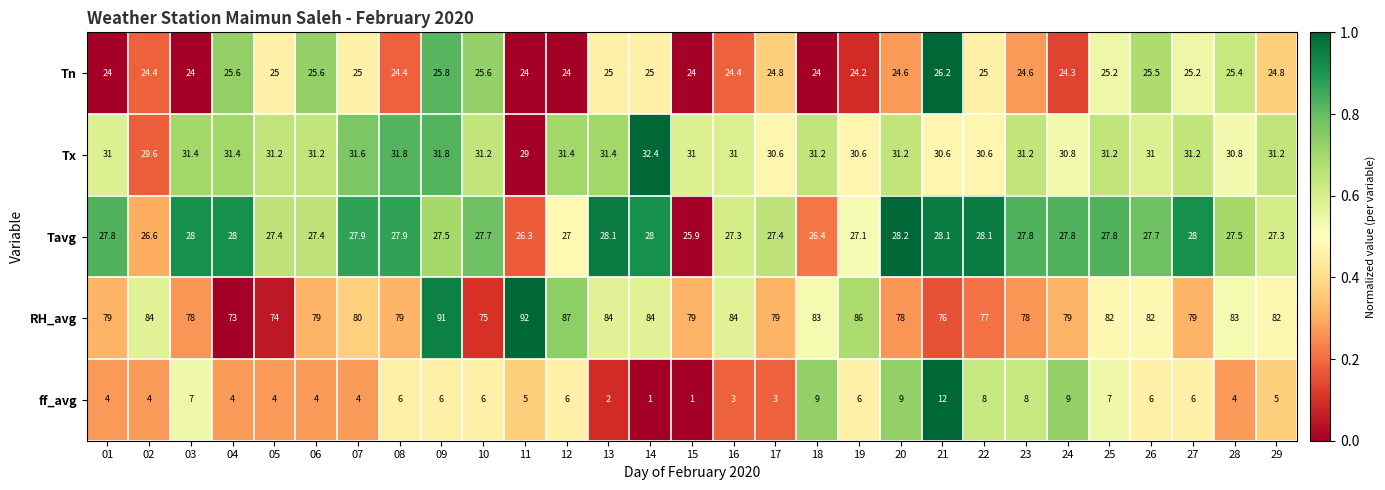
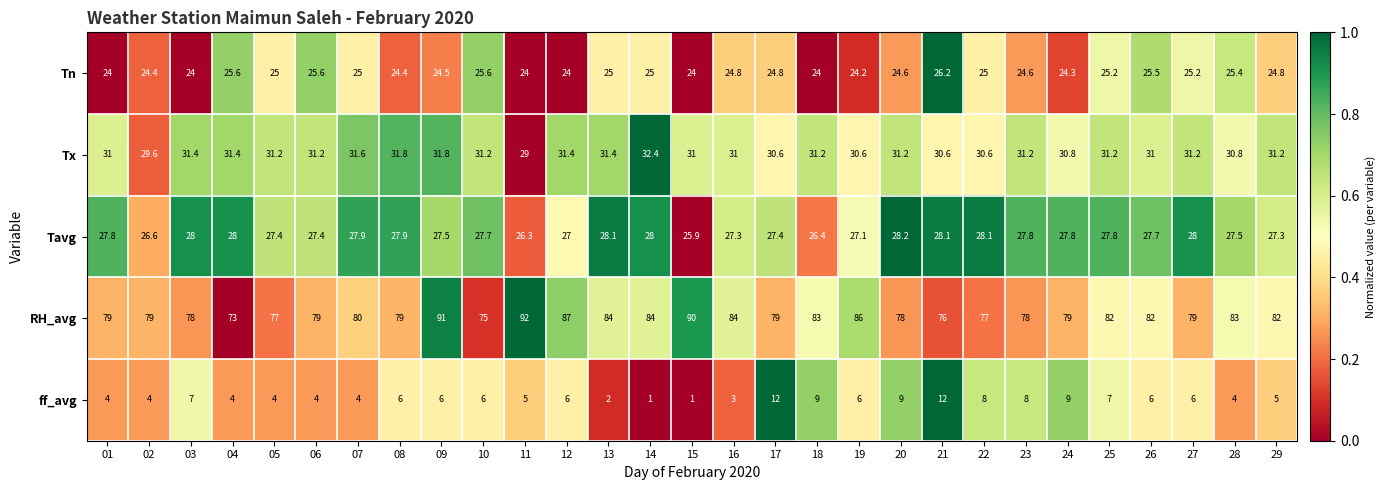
  {
    "Tn": {
      "01": 24,
      "02": 24.4,
      "03": 24,
      "04": 25.6,
      "05": 25,
      "06": 25.6,
      "07": 25,
      "08": 24.4,
-     "09": 25.8,
+     "09": 24.5,
      "10": 25.6,
      "11": 24,
      "12": 24,
      "13": 25,
      "14": 25,
      "15": 24,
-     "16": 24.4,
+     "16": 24.8,
      "17": 24.8,
      "18": 24,
      "19": 24.2,
      "20": 24.6,
      "21": 26.2,
      "22": 25,
      "23": 24.6,
      "24": 24.3,
      "25": 25.2,
      "26": 25.5,
      "27": 25.2,
      "28": 25.4,
      "29": 24.8
    },
    "Tx": {
      "01": 31,
      "02": 29.6,
      "03": 31.4,
      "04": 31.4,
      "05": 31.2,
      "06": 31.2,
      "07": 31.6,
      "08": 31.8,
      "09": 31.8,
      "10": 31.2,
      "11": 29,
      "12": 31.4,
      "13": 31.4,
      "14": 32.4,
      "15": 31,
      "16": 31,
      "17": 30.6,
      "18": 31.2,
      "19": 30.6,
      "20": 31.2,
      "21": 30.6,
      "22": 30.6,
      "23": 31.2,
      "24": 30.8,
      "25": 31.2,
      "26": 31,
      "27": 31.2,
      "28": 30.8,
      "29": 31.2
    },
    "Tavg": {
      "01": 27.8,
      "02": 26.6,
      "03": 28,
      "04": 28,
      "05": 27.4,
      "06": 27.4,
      "07": 27.9,
      "08": 27.9,
      "09": 27.5,
      "10": 27.7,
      "11": 26.3,
      "12": 27,
      "13": 28.1,
      "14": 28,
      "15": 25.9,
      "16": 27.3,
      "17": 27.4,
      "18": 26.4,
      "19": 27.1,
      "20": 28.2,
      "21": 28.1,
      "22": 28.1,
      "23": 27.8,
      "24": 27.8,
      "25": 27.8,
      "26": 27.7,
      "27": 28,
      "28": 27.5,
      "29": 27.3
    },
    "RH_avg": {
      "01": 79,
-     "02": 84,
+     "02": 79,
      "03": 78,
      "04": 73,
-     "05": 74,
+     "05": 77,
      "06": 79,
      "07": 80,
      "08": 79,
      "09": 91,
      "10": 75,
      "11": 92,
      "12": 87,
      "13": 84,
      "14": 84,
-     "15": 79,
+     "15": 90,
      "16": 84,
      "17": 79,
      "18": 83,
      "19": 86,
      "20": 78,
      "21": 76,
      "22": 77,
      "23": 78,
      "24": 79,
      "25": 82,
      "26": 82,
      "27": 79,
      "28": 83,
      "29": 82
    },
    "ff_avg": {
      "01": 4,
      "02": 4,
      "03": 7,
      "04": 4,
      "05": 4,
      "06": 4,
      "07": 4,
      "08": 6,
      "09": 6,
      "10": 6,
      "11": 5,
      "12": 6,
      "13": 2,
      "14": 1,
      "15": 1,
      "16": 3,
-     "17": 3,
+     "17": 12,
      "18": 9,
      "19": 6,
      "20": 9,
      "21": 12,
      "22": 8,
      "23": 8,
      "24": 9,
      "25": 7,
      "26": 6,
      "27": 6,
      "28": 4,
      "29": 5
    }
  }
